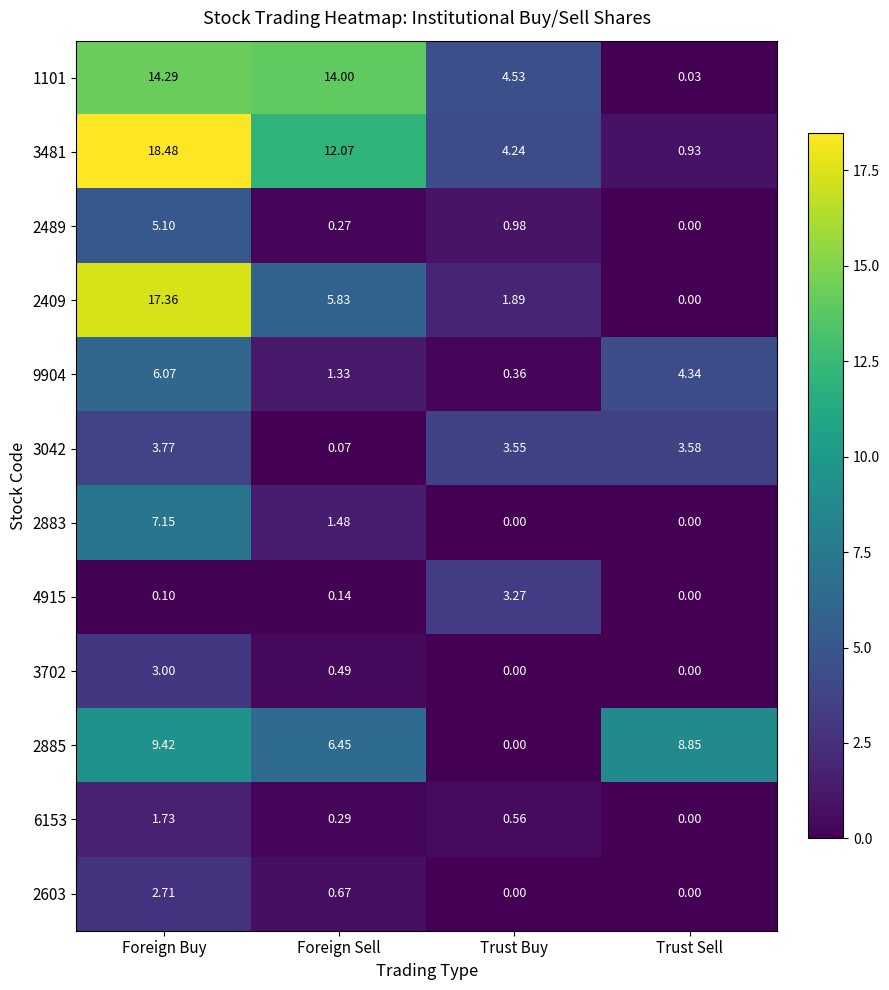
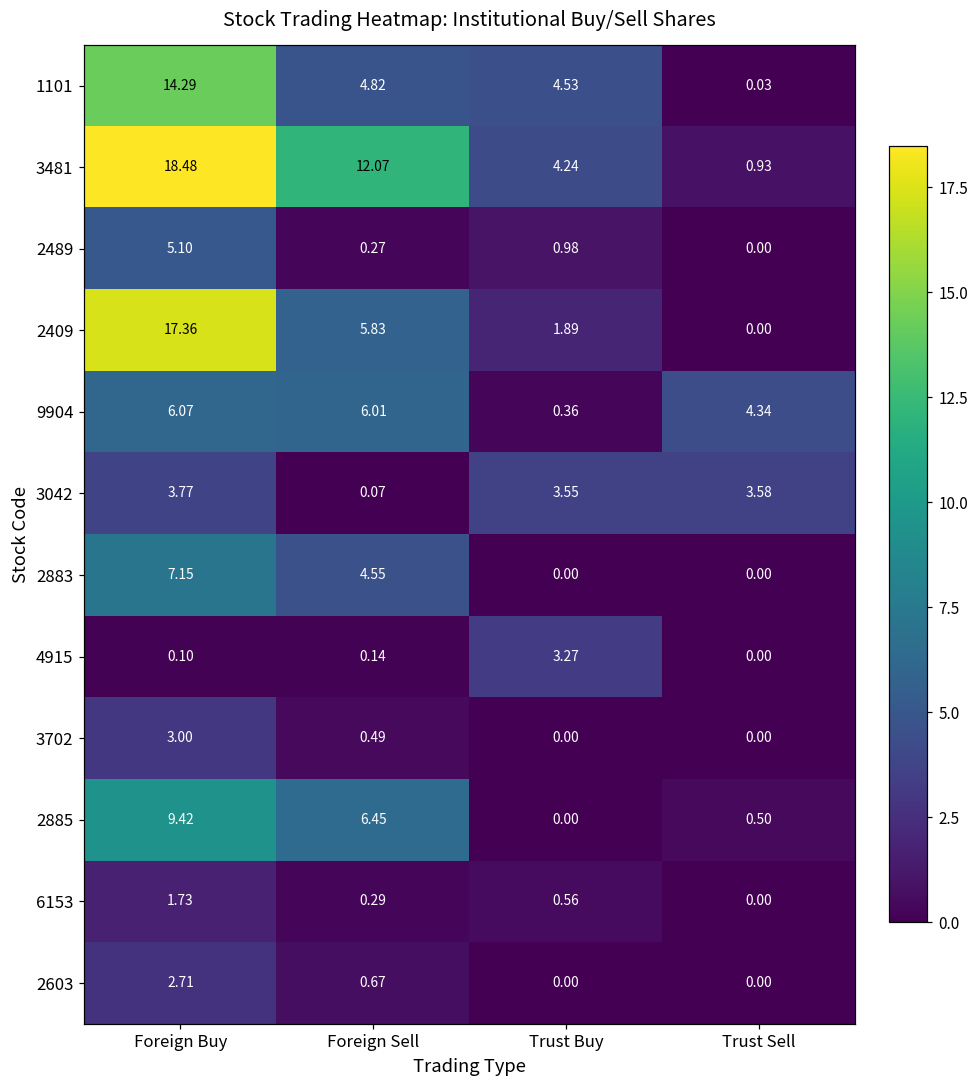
  {
    "1101": {
      "Foreign Buy": 14.29,
-     "Foreign Sell": 14.00,
+     "Foreign Sell": 4.82,
      "Trust Buy": 4.53,
      "Trust Sell": 0.03
    },
    "3481": {
      "Foreign Buy": 18.48,
      "Foreign Sell": 12.07,
      "Trust Buy": 4.24,
      "Trust Sell": 0.93
    },
    "2489": {
      "Foreign Buy": 5.10,
      "Foreign Sell": 0.27,
      "Trust Buy": 0.98,
      "Trust Sell": 0.00
    },
    "2409": {
      "Foreign Buy": 17.36,
      "Foreign Sell": 5.83,
      "Trust Buy": 1.89,
      "Trust Sell": 0.00
    },
    "9904": {
      "Foreign Buy": 6.07,
-     "Foreign Sell": 1.33,
+     "Foreign Sell": 6.01,
      "Trust Buy": 0.36,
      "Trust Sell": 4.34
    },
    "3042": {
      "Foreign Buy": 3.77,
      "Foreign Sell": 0.07,
      "Trust Buy": 3.55,
      "Trust Sell": 3.58
    },
    "2883": {
      "Foreign Buy": 7.15,
-     "Foreign Sell": 1.48,
+     "Foreign Sell": 4.55,
      "Trust Buy": 0.00,
      "Trust Sell": 0.00
    },
    "4915": {
      "Foreign Buy": 0.10,
      "Foreign Sell": 0.14,
      "Trust Buy": 3.27,
      "Trust Sell": 0.00
    },
    "3702": {
      "Foreign Buy": 3.00,
      "Foreign Sell": 0.49,
      "Trust Buy": 0.00,
      "Trust Sell": 0.00
    },
    "2885": {
      "Foreign Buy": 9.42,
      "Foreign Sell": 6.45,
      "Trust Buy": 0.00,
-     "Trust Sell": 8.85
+     "Trust Sell": 0.50
    },
    "6153": {
      "Foreign Buy": 1.73,
      "Foreign Sell": 0.29,
      "Trust Buy": 0.56,
      "Trust Sell": 0.00
    },
    "2603": {
      "Foreign Buy": 2.71,
      "Foreign Sell": 0.67,
      "Trust Buy": 0.00,
      "Trust Sell": 0.00
    }
  }
